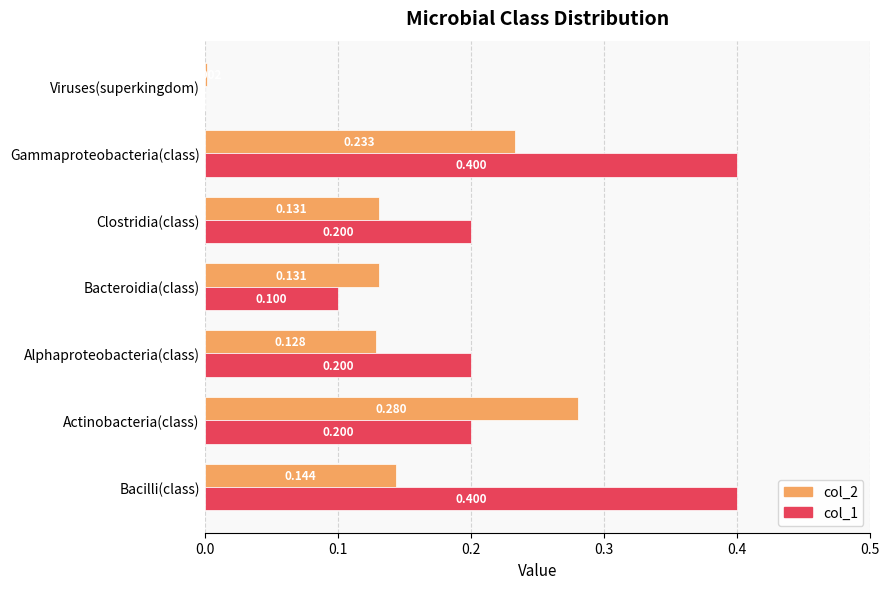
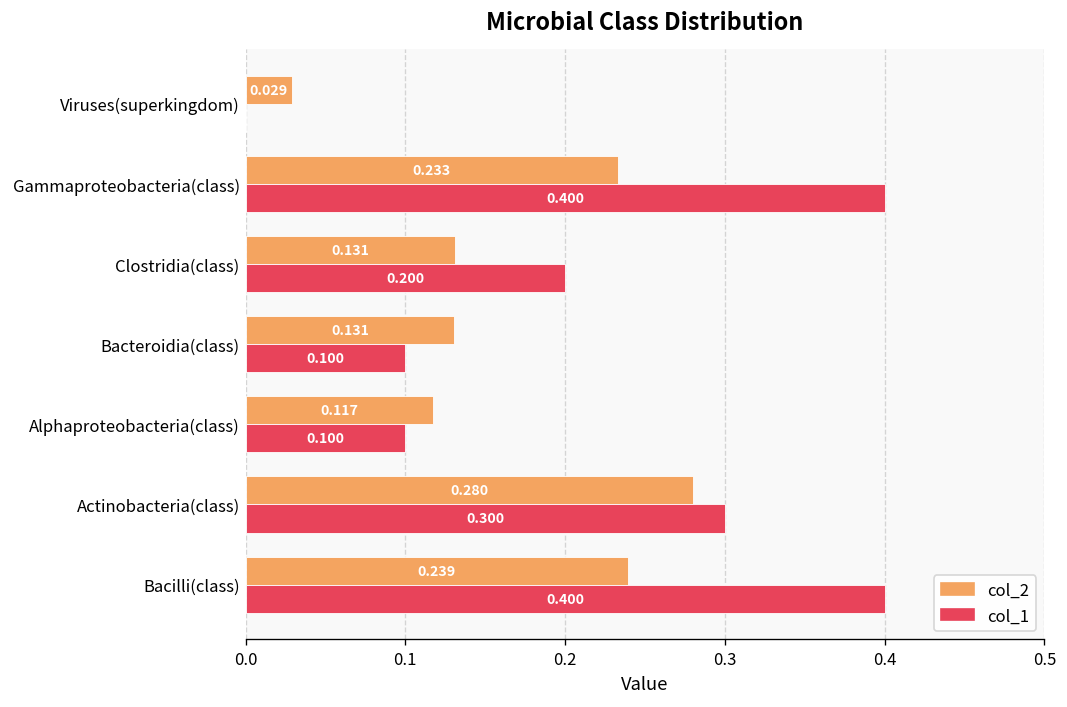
  {
    "col_2": {
-     "Viruses(superkingdom)": 0.002,
+     "Viruses(superkingdom)": 0.029,
      "Gammaproteobacteria(class)": 0.233,
      "Clostridia(class)": 0.131,
      "Bacteroidia(class)": 0.131,
-     "Alphaproteobacteria(class)": 0.128,
+     "Alphaproteobacteria(class)": 0.117,
      "Actinobacteria(class)": 0.280,
-     "Bacilli(class)": 0.144
+     "Bacilli(class)": 0.239
    },
    "col_1": {
      "Gammaproteobacteria(class)": 0.400,
      "Clostridia(class)": 0.200,
      "Bacteroidia(class)": 0.100,
-     "Alphaproteobacteria(class)": 0.200,
-     "Actinobacteria(class)": 0.200,
+     "Alphaproteobacteria(class)": 0.100,
+     "Actinobacteria(class)": 0.300,
      "Bacilli(class)": 0.400
    }
  }
